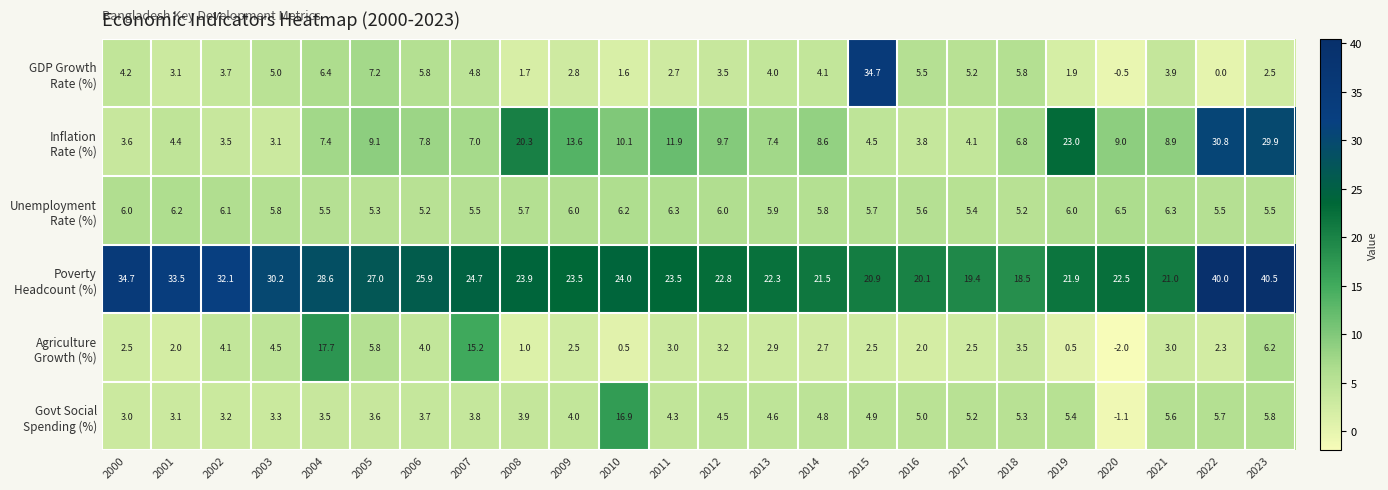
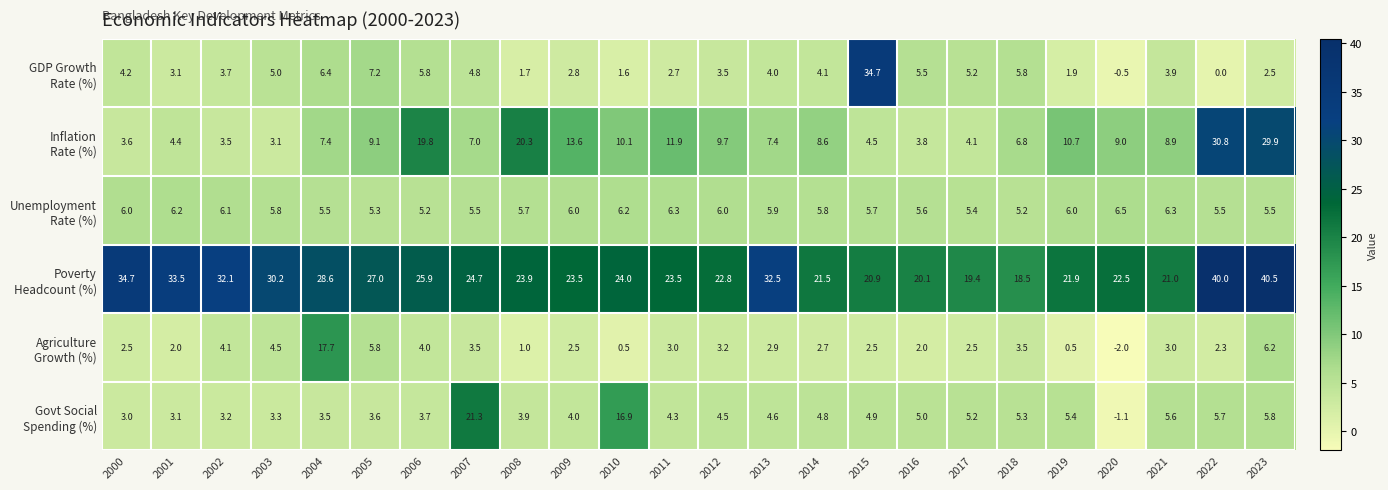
  {
    "GDP Growth Rate (%)": {
      "2000": 4.2,
      "2001": 3.1,
      "2002": 3.7,
      "2003": 5.0,
      "2004": 6.4,
      "2005": 7.2,
      "2006": 5.8,
      "2007": 4.8,
      "2008": 1.7,
      "2009": 2.8,
      "2010": 1.6,
      "2011": 2.7,
      "2012": 3.5,
      "2013": 4.0,
      "2014": 4.1,
      "2015": 34.7,
      "2016": 5.5,
      "2017": 5.2,
      "2018": 5.8,
      "2019": 1.9,
      "2020": -0.5,
      "2021": 3.9,
      "2022": 0.0,
      "2023": 2.5
    },
    "Inflation Rate (%)": {
      "2000": 3.6,
      "2001": 4.4,
      "2002": 3.5,
      "2003": 3.1,
      "2004": 7.4,
      "2005": 9.1,
-     "2006": 7.8,
+     "2006": 19.8,
      "2007": 7.0,
      "2008": 20.3,
      "2009": 13.6,
      "2010": 10.1,
      "2011": 11.9,
      "2012": 9.7,
      "2013": 7.4,
      "2014": 8.6,
      "2015": 4.5,
      "2016": 3.8,
      "2017": 4.1,
      "2018": 6.8,
-     "2019": 23.0,
+     "2019": 10.7,
      "2020": 9.0,
      "2021": 8.9,
      "2022": 30.8,
      "2023": 29.9
    },
    "Unemployment Rate (%)": {
      "2000": 6.0,
      "2001": 6.2,
      "2002": 6.1,
      "2003": 5.8,
      "2004": 5.5,
      "2005": 5.3,
      "2006": 5.2,
      "2007": 5.5,
      "2008": 5.7,
      "2009": 6.0,
      "2010": 6.2,
      "2011": 6.3,
      "2012": 6.0,
      "2013": 5.9,
      "2014": 5.8,
      "2015": 5.7,
      "2016": 5.6,
      "2017": 5.4,
      "2018": 5.2,
      "2019": 6.0,
      "2020": 6.5,
      "2021": 6.3,
      "2022": 5.5,
      "2023": 5.5
    },
    "Poverty Headcount (%)": {
      "2000": 34.7,
      "2001": 33.5,
      "2002": 32.1,
      "2003": 30.2,
      "2004": 28.6,
      "2005": 27.0,
      "2006": 25.9,
      "2007": 24.7,
      "2008": 23.9,
      "2009": 23.5,
      "2010": 24.0,
      "2011": 23.5,
      "2012": 22.8,
-     "2013": 22.3,
+     "2013": 32.5,
      "2014": 21.5,
      "2015": 20.9,
      "2016": 20.1,
      "2017": 19.4,
      "2018": 18.5,
      "2019": 21.9,
      "2020": 22.5,
      "2021": 21.0,
      "2022": 40.0,
      "2023": 40.5
    },
    "Agriculture Growth (%)": {
      "2000": 2.5,
      "2001": 2.0,
      "2002": 4.1,
      "2003": 4.5,
      "2004": 17.7,
      "2005": 5.8,
      "2006": 4.0,
-     "2007": 15.2,
+     "2007": 3.5,
      "2008": 1.0,
      "2009": 2.5,
      "2010": 0.5,
      "2011": 3.0,
      "2012": 3.2,
      "2013": 2.9,
      "2014": 2.7,
      "2015": 2.5,
      "2016": 2.0,
      "2017": 2.5,
      "2018": 3.5,
      "2019": 0.5,
      "2020": -2.0,
      "2021": 3.0,
      "2022": 2.3,
      "2023": 6.2
    },
    "Govt Social Spending (%)": {
      "2000": 3.0,
      "2001": 3.1,
      "2002": 3.2,
      "2003": 3.3,
      "2004": 3.5,
      "2005": 3.6,
      "2006": 3.7,
-     "2007": 3.8,
+     "2007": 21.3,
      "2008": 3.9,
      "2009": 4.0,
      "2010": 16.9,
      "2011": 4.3,
      "2012": 4.5,
      "2013": 4.6,
      "2014": 4.8,
      "2015": 4.9,
      "2016": 5.0,
      "2017": 5.2,
      "2018": 5.3,
      "2019": 5.4,
      "2020": -1.1,
      "2021": 5.6,
      "2022": 5.7,
      "2023": 5.8
    }
  }
